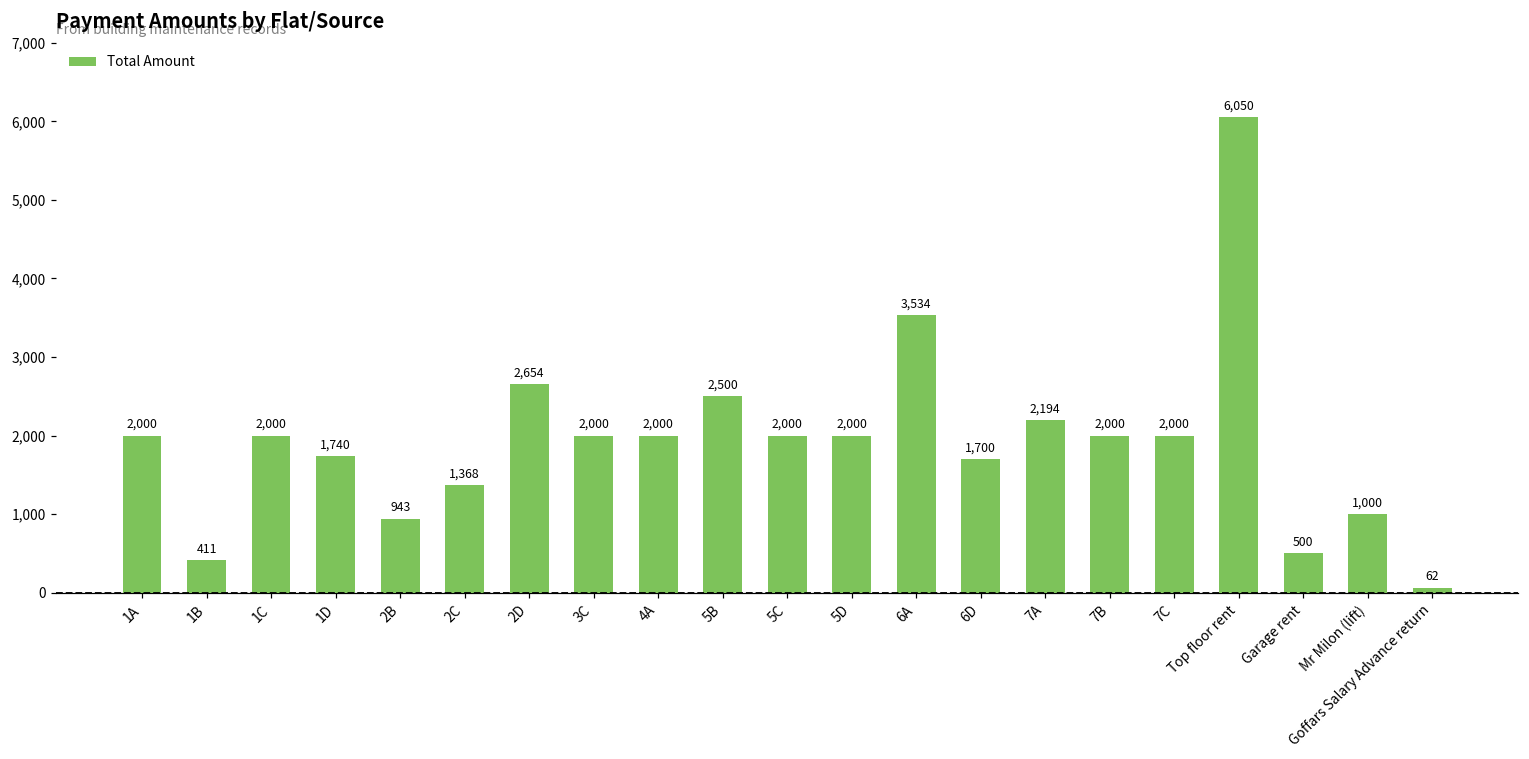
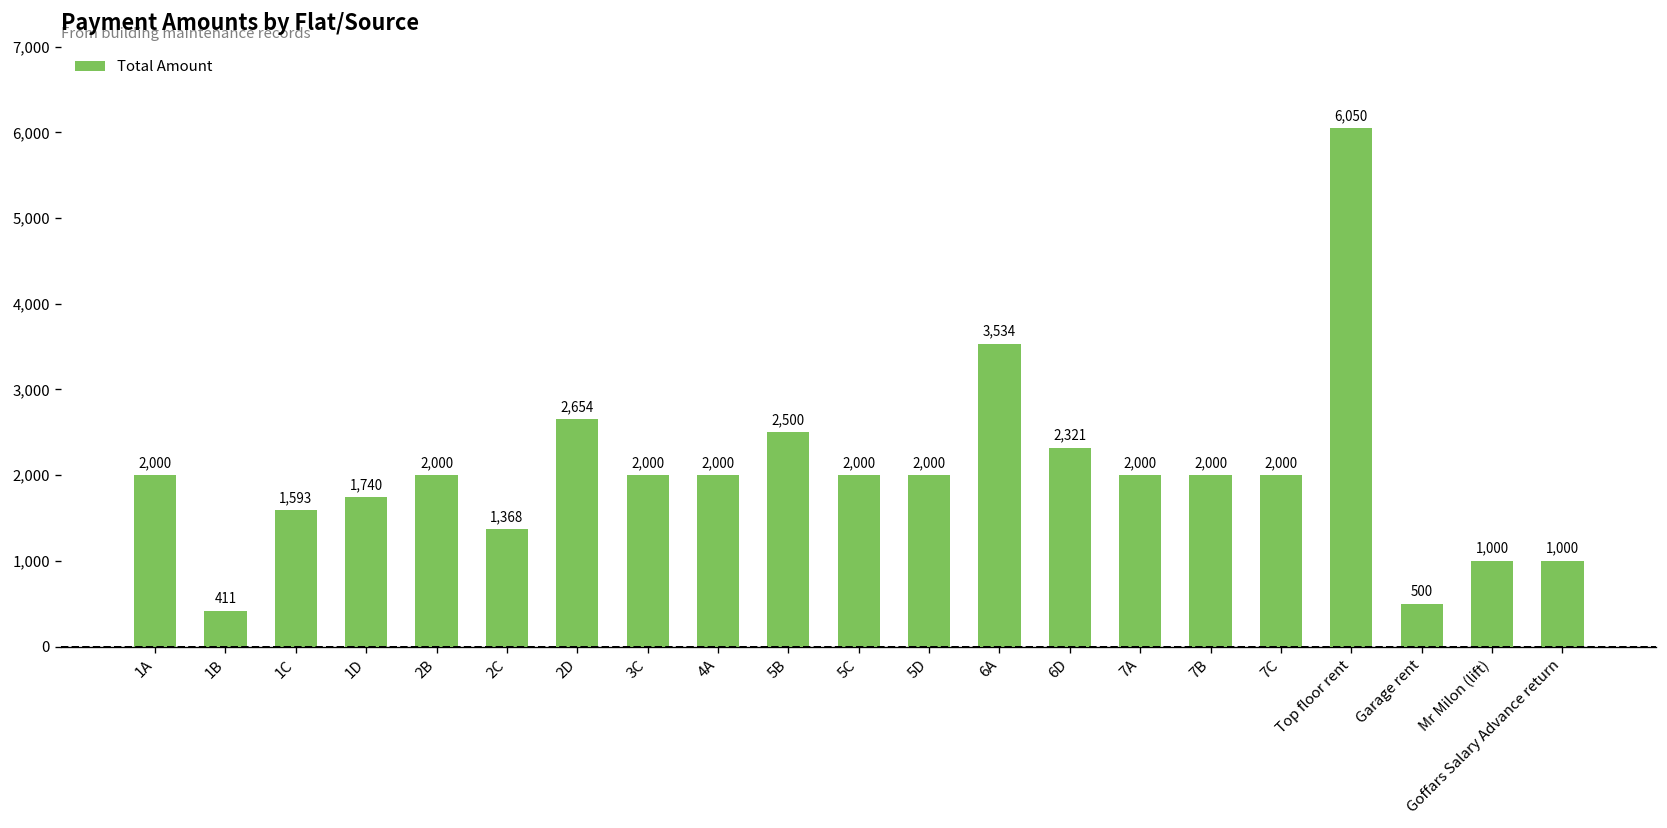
  {
    "1A": "2,000",
    "1B": "411",
-   "1C": "2,000",
+   "1C": "1,593",
    "1D": "1,740",
-   "2B": "943",
+   "2B": "2,000",
    "2C": "1,368",
    "2D": "2,654",
    "3C": "2,000",
    "4A": "2,000",
    "5B": "2,500",
    "5C": "2,000",
    "5D": "2,000",
    "6A": "3,534",
-   "6D": "1,700",
-   "7A": "2,194",
+   "6D": "2,321",
+   "7A": "2,000",
    "7B": "2,000",
    "7C": "2,000",
    "Top floor rent": "6,050",
    "Garage rent": "500",
    "Mr Milon (lift)": "1,000",
-   "Goffars Salary Advance return": "62"
+   "Goffars Salary Advance return": "1,000"
  }
